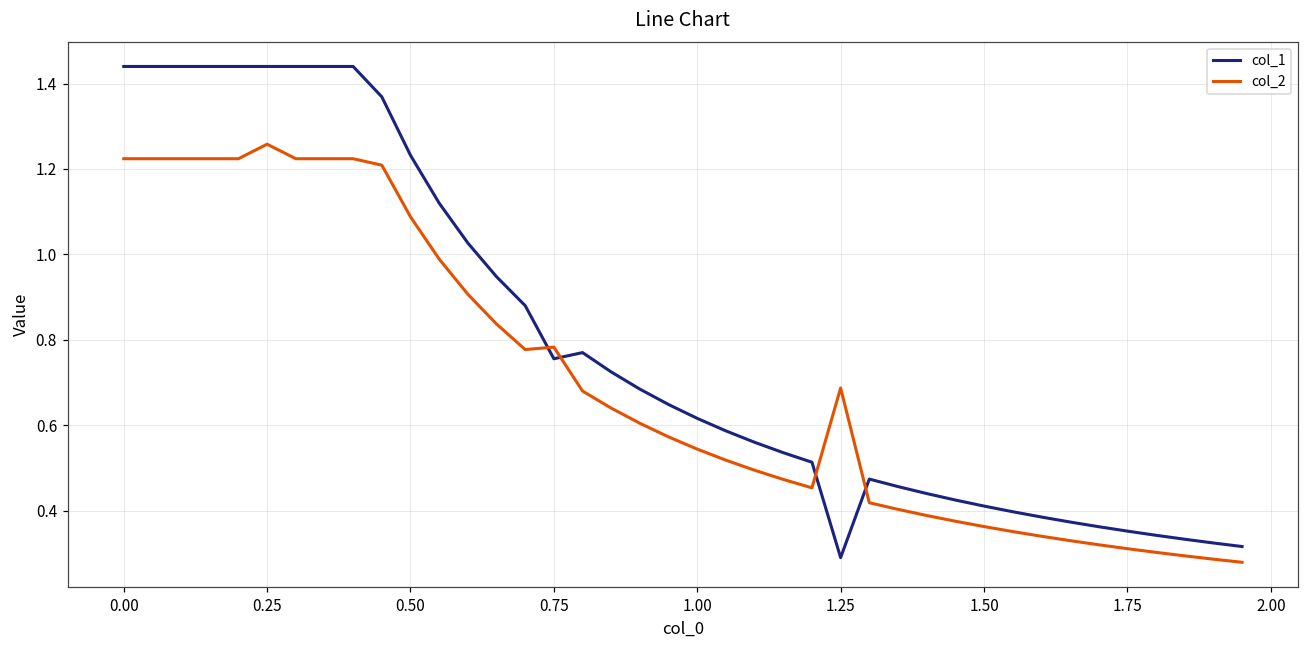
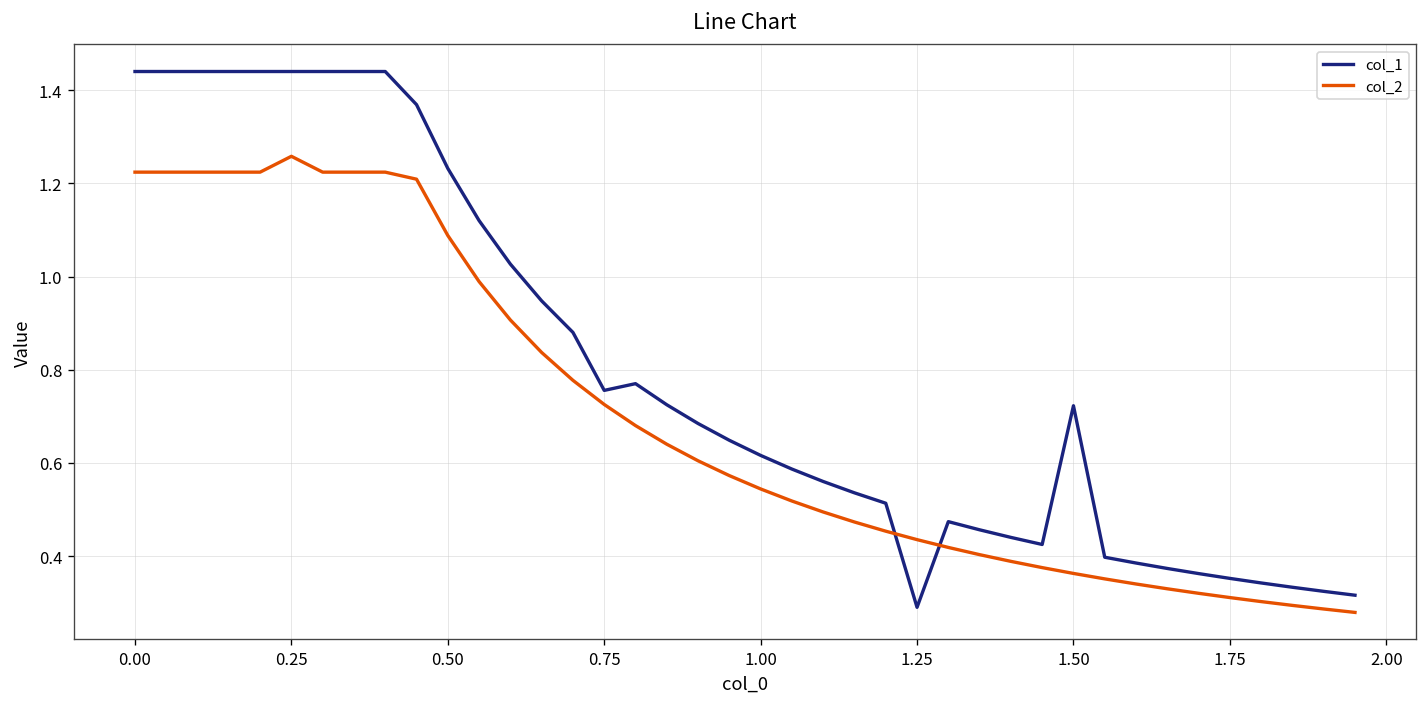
  {
    "col_1": {
      "0.00": 1.44,
      "0.25": 1.44,
      "0.50": 1.23,
      "0.75": 0.76,
      "1.00": 0.62,
      "1.25": 0.29,
-     "1.50": 0.41,
+     "1.50": 0.72,
      "1.75": 0.35
    },
    "col_2": {
      "0.00": 1.22,
      "0.25": 1.26,
      "0.50": 1.09,
-     "0.75": 0.78,
+     "0.75": 0.73,
      "1.00": 0.54,
-     "1.25": 0.69,
+     "1.25": 0.44,
      "1.50": 0.36,
      "1.75": 0.31
    }
  }
